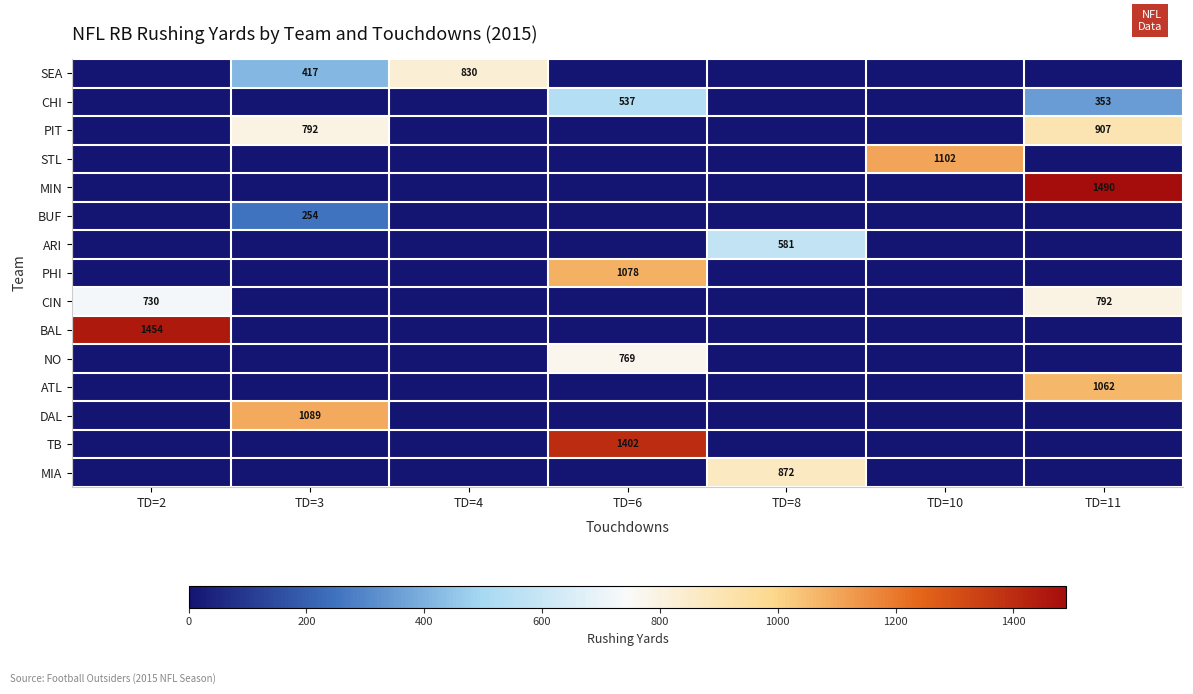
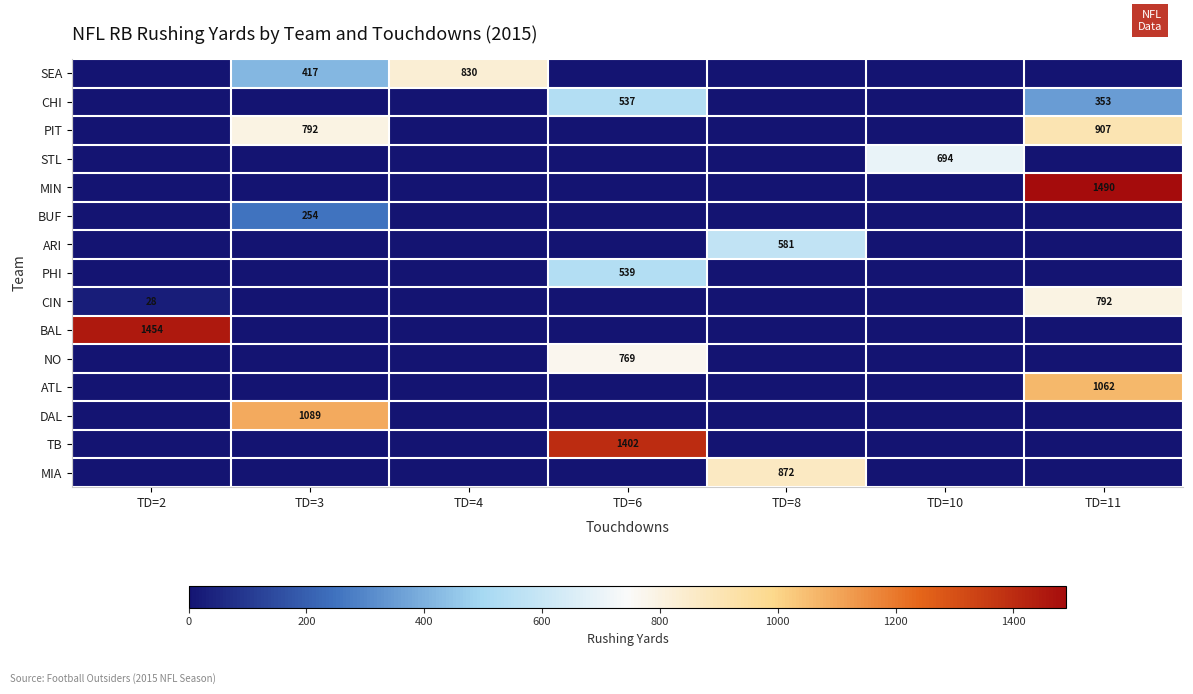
  {
    "SEA": {
      "TD=3": 417,
      "TD=4": 830
    },
    "CHI": {
      "TD=6": 537,
      "TD=11": 353
    },
    "PIT": {
      "TD=3": 792,
      "TD=11": 907
    },
    "STL": {
-     "TD=10": 1102
+     "TD=10": 694
    },
    "MIN": {
      "TD=11": 1490
    },
    "BUF": {
      "TD=3": 254
    },
    "ARI": {
      "TD=8": 581
    },
    "PHI": {
-     "TD=6": 1078
+     "TD=6": 539
    },
    "CIN": {
-     "TD=2": 730,
+     "TD=2": 28,
      "TD=11": 792
    },
    "BAL": {
      "TD=2": 1454
    },
    "NO": {
      "TD=6": 769
    },
    "ATL": {
      "TD=11": 1062
    },
    "DAL": {
      "TD=3": 1089
    },
    "TB": {
      "TD=6": 1402
    },
    "MIA": {
      "TD=8": 872
    }
  }
